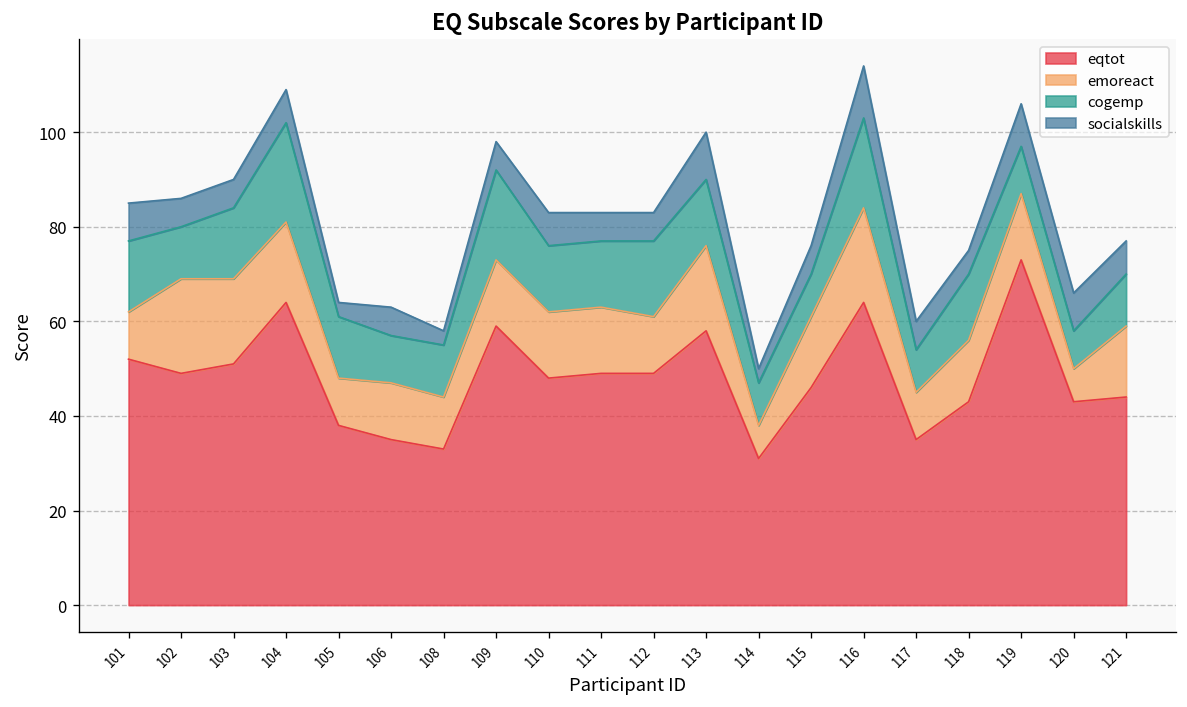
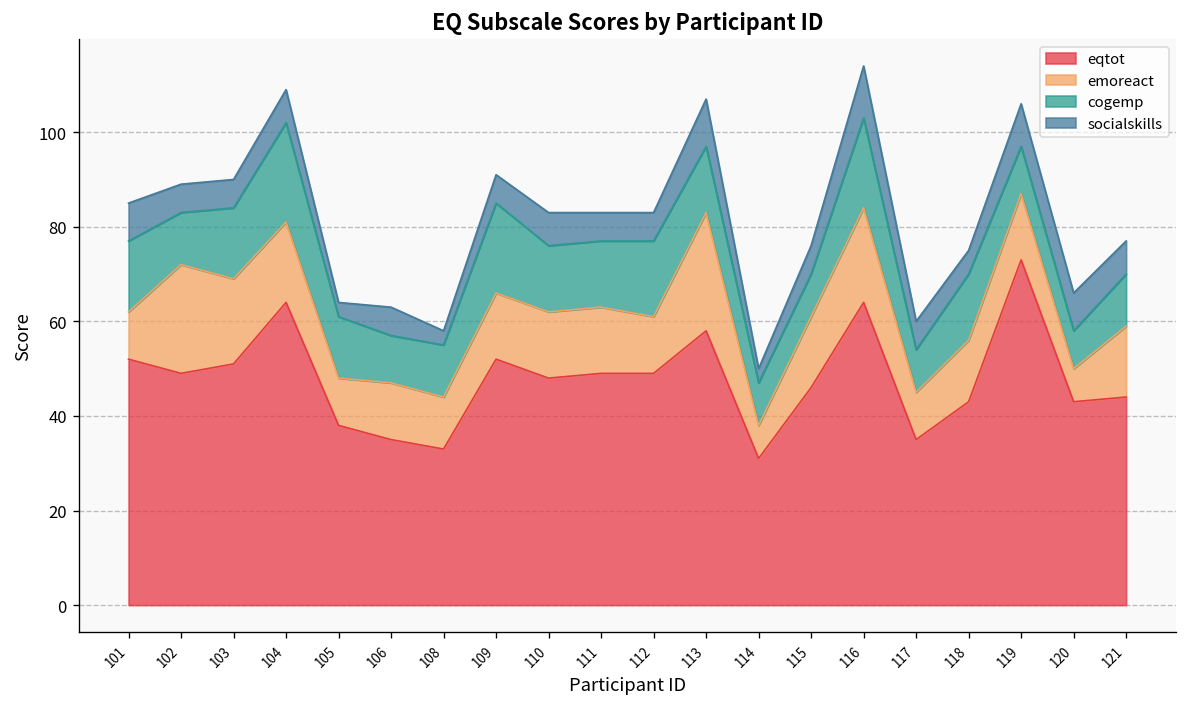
  {
    "eqtot": {
      "101": 52,
      "102": 49,
      "103": 51,
      "104": 64,
      "105": 38,
      "106": 35,
      "108": 33,
-     "109": 59,
+     "109": 52,
      "110": 48,
      "111": 49,
      "112": 49,
      "113": 58,
      "114": 31,
      "115": 46,
      "116": 64,
      "117": 35,
      "118": 43,
      "119": 73,
      "120": 43,
      "121": 44
    },
    "emoreact": {
      "101": 10,
-     "102": 20,
+     "102": 23,
      "103": 18,
      "104": 17,
      "105": 10,
      "106": 12,
      "108": 11,
      "109": 14,
      "110": 14,
      "111": 14,
      "112": 12,
-     "113": 18,
+     "113": 25,
      "114": 7,
      "115": 15,
      "116": 20,
      "117": 10,
      "118": 13,
      "119": 14,
      "120": 7,
      "121": 15
    }
  }
